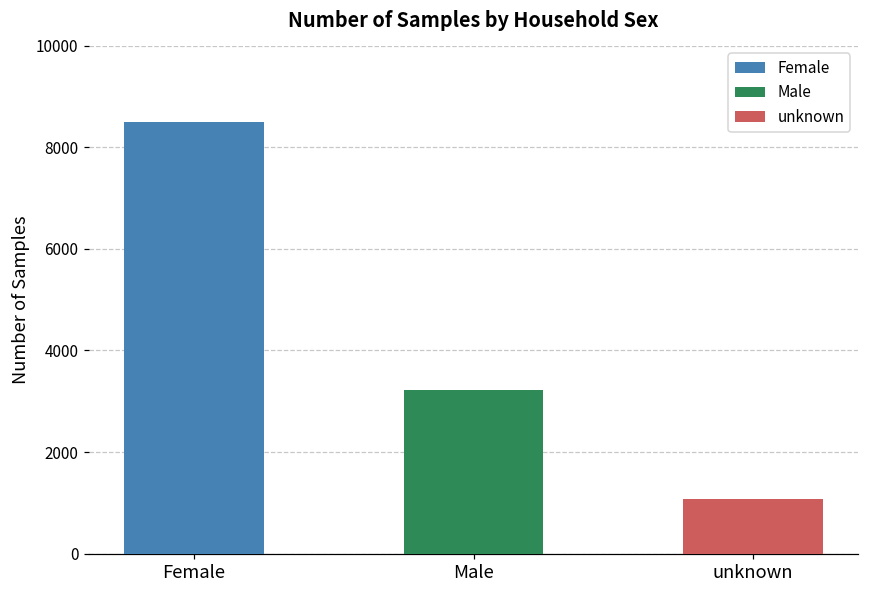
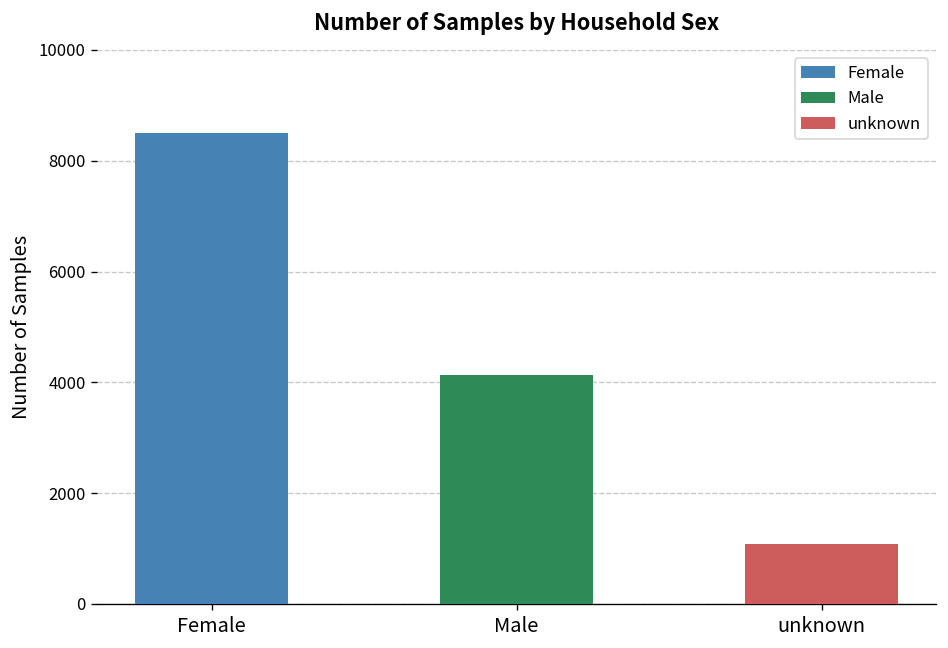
  {
    "Female": 8500,
-   "Male": 3200,
+   "Male": 4100,
    "unknown": 1100
  }
